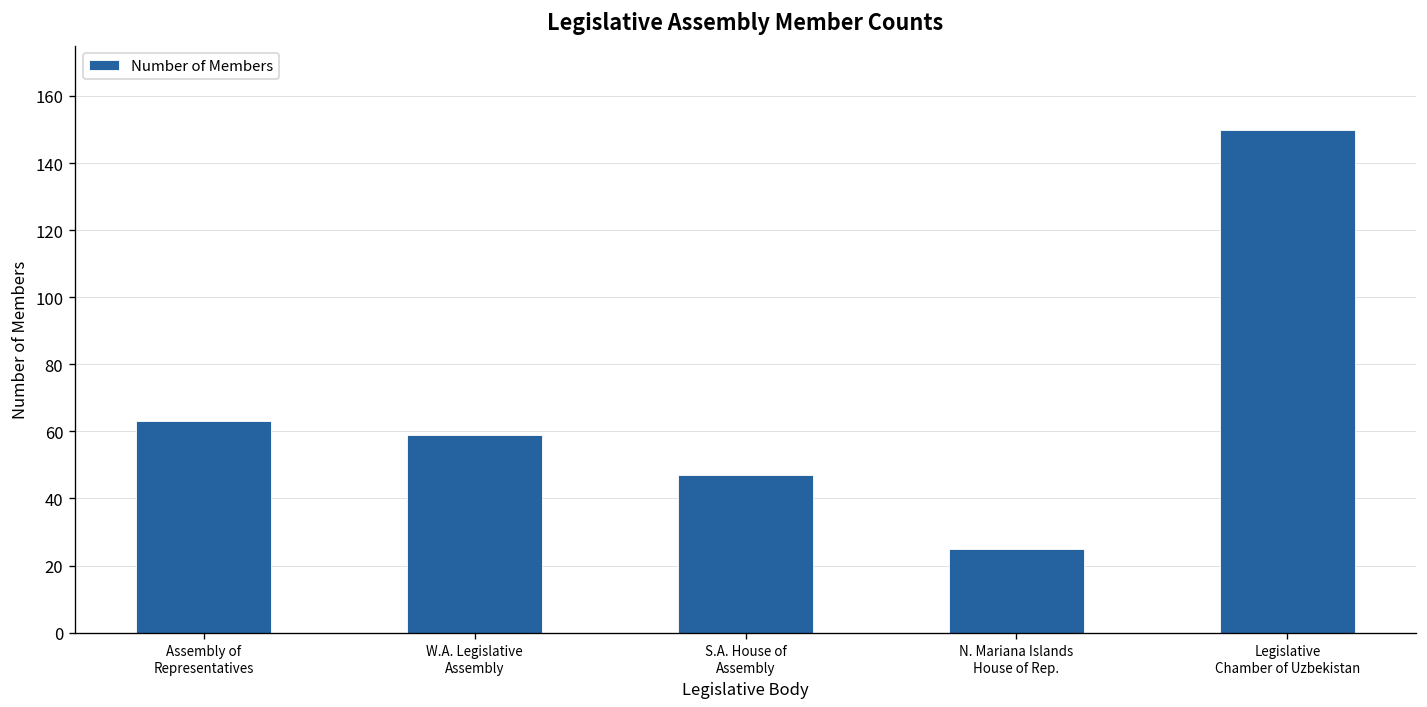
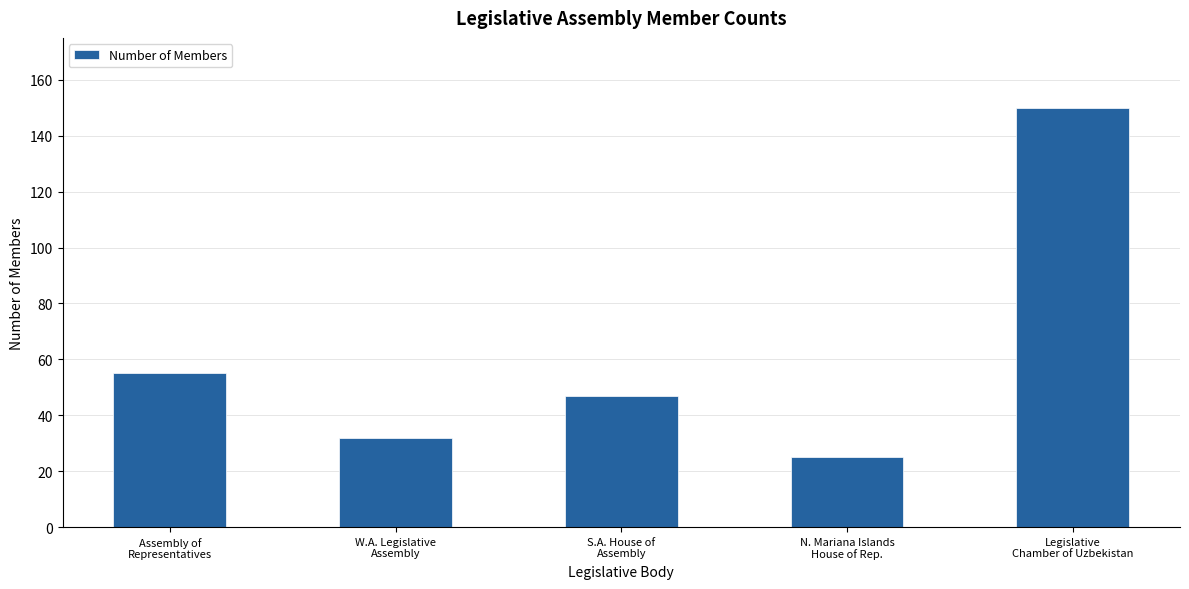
  {
-   "Assembly of Representatives": 63,
-   "W.A. Legislative Assembly": 59,
+   "Assembly of Representatives": 55,
+   "W.A. Legislative Assembly": 32,
    "S.A. House of Assembly": 47,
    "N. Mariana Islands House of Rep.": 25,
    "Legislative Chamber of Uzbekistan": 150
  }
